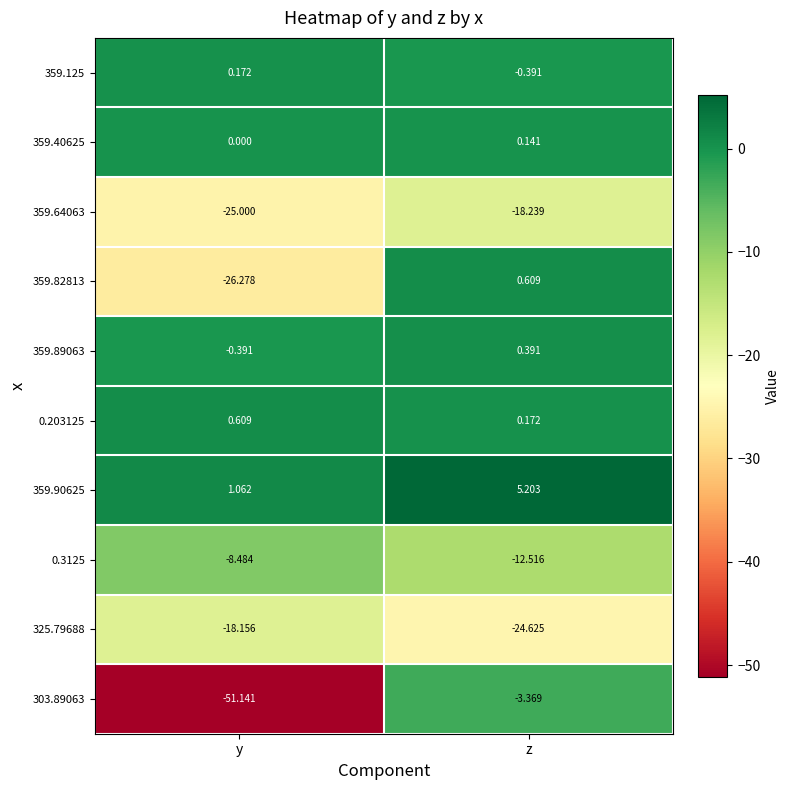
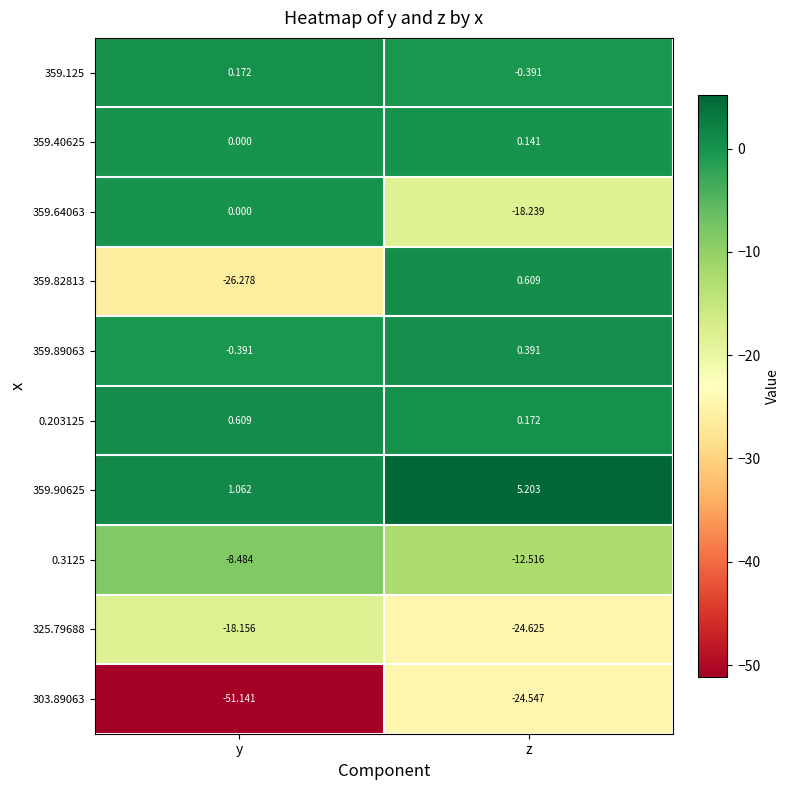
  {
    "359.125": {
      "y": 0.172,
      "z": -0.391
    },
    "359.40625": {
      "y": 0.000,
      "z": 0.141
    },
    "359.64063": {
-     "y": -25.000,
+     "y": 0.000,
      "z": -18.239
    },
    "359.82813": {
      "y": -26.278,
      "z": 0.609
    },
    "359.89063": {
      "y": -0.391,
      "z": 0.391
    },
    "0.203125": {
      "y": 0.609,
      "z": 0.172
    },
    "359.90625": {
      "y": 1.062,
      "z": 5.203
    },
    "0.3125": {
      "y": -8.484,
      "z": -12.516
    },
    "325.79688": {
      "y": -18.156,
      "z": -24.625
    },
    "303.89063": {
      "y": -51.141,
-     "z": -3.369
+     "z": -24.547
    }
  }
